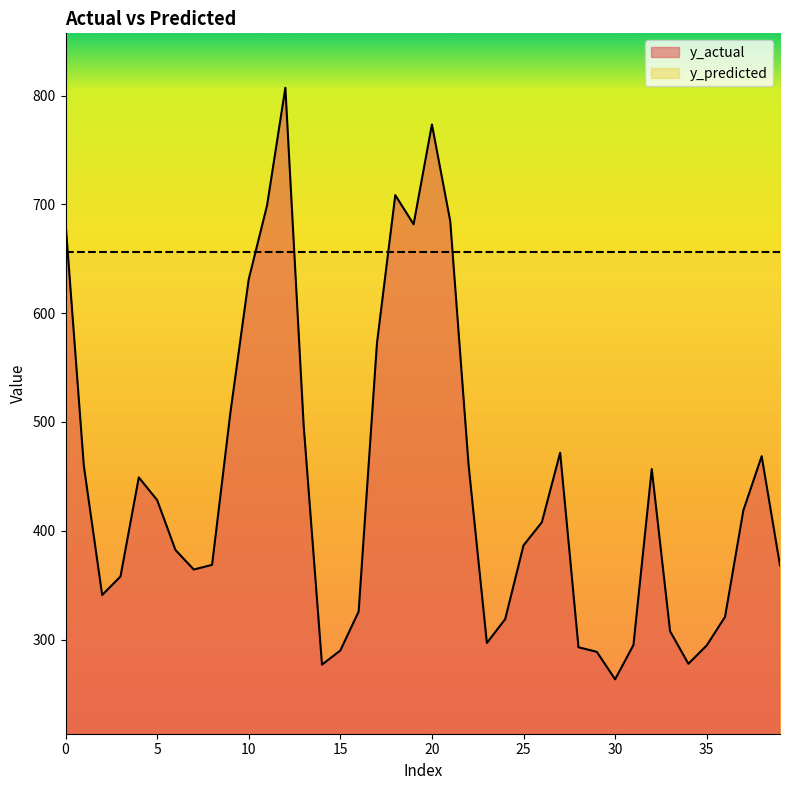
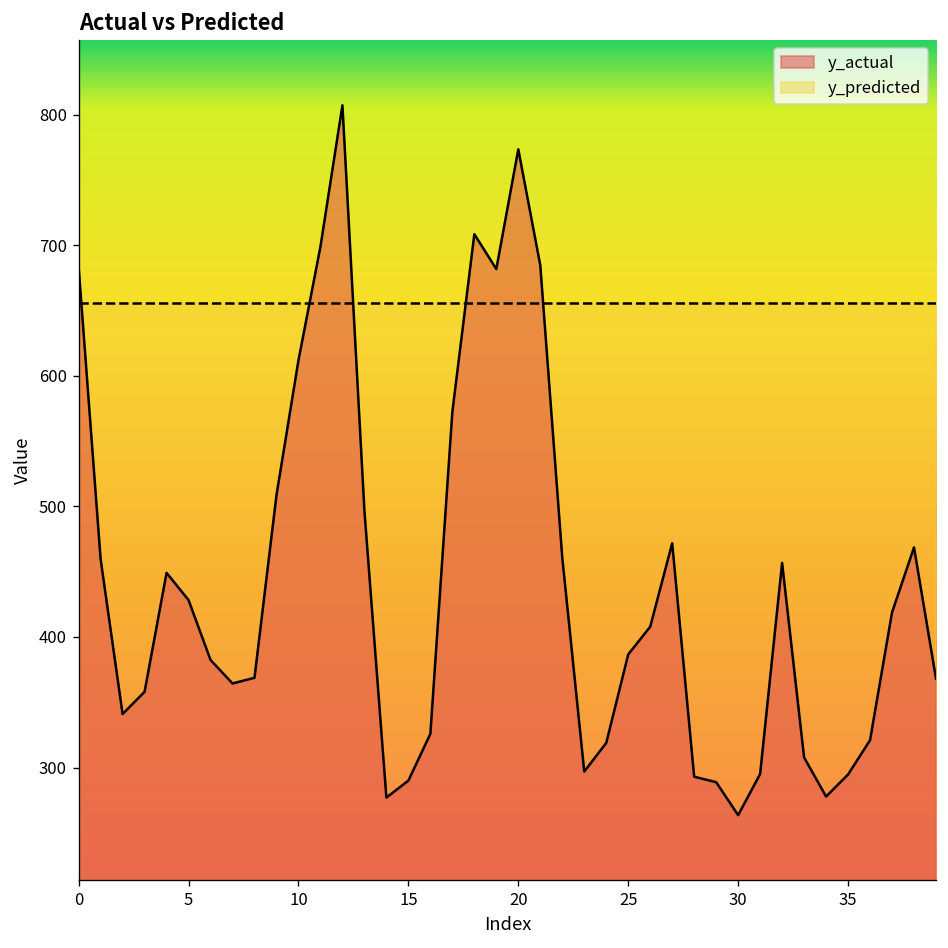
  {
    "y_actual": {
      "0": 683,
      "5": 428,
-     "10": 631,
+     "10": 612,
      "15": 290,
      "20": 773,
      "25": 387,
      "30": 264,
      "35": 295
    },
    "y_predicted": {
      "0": 656,
      "5": 656,
      "10": 656,
      "15": 656,
      "20": 656,
      "25": 656,
      "30": 656,
      "35": 656
    }
  }
